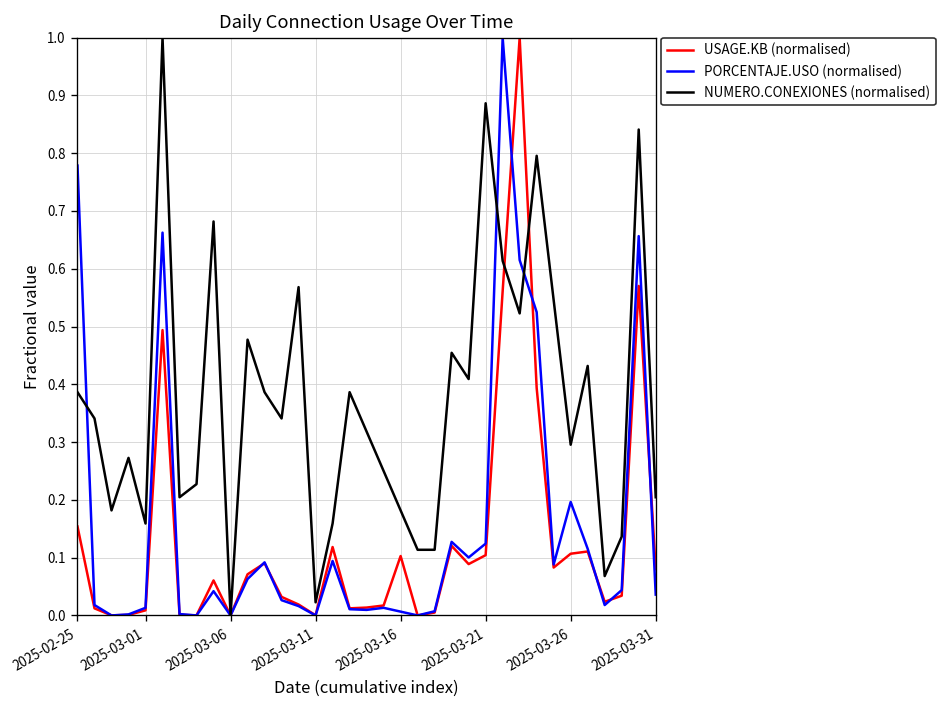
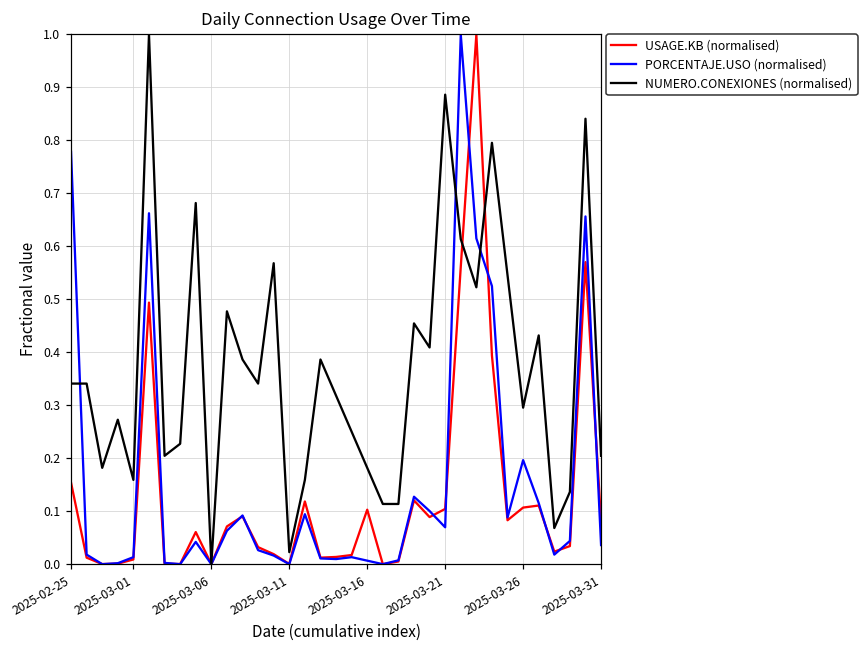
  {
    "USAGE.KB (normalised)": {
      "2025-02-25": 0.15,
      "2025-03-16": 0.10,
      "2025-03-21": 0.10,
      "2025-03-26": 0.11,
      "2025-03-31": 0.08
    },
    "PORCENTAJE.USO (normalised)": {
      "2025-02-25": 0.78,
      "2025-03-16": 0.01,
-     "2025-03-21": 0.12,
+     "2025-03-21": 0.07,
      "2025-03-26": 0.20,
      "2025-03-31": 0.04
    },
    "NUMERO.CONEXIONES (normalised)": {
-     "2025-02-25": 0.39,
+     "2025-02-25": 0.34,
      "2025-03-01": 0.16,
      "2025-03-11": 0.02,
      "2025-03-16": 0.18,
      "2025-03-21": 0.89,
      "2025-03-26": 0.30,
      "2025-03-31": 0.20
    }
  }
